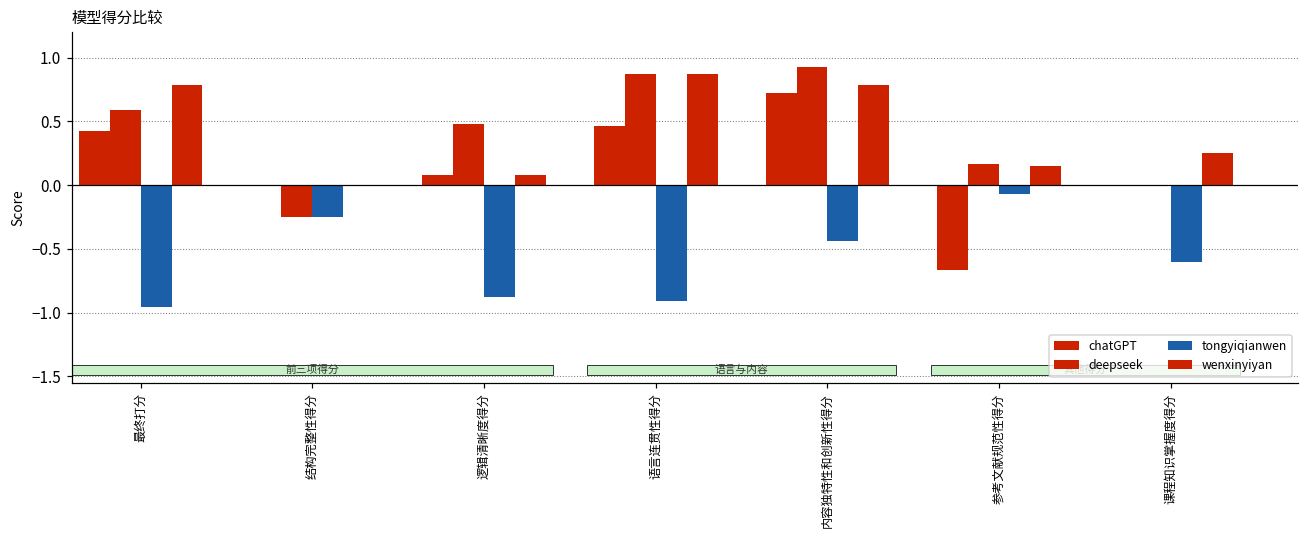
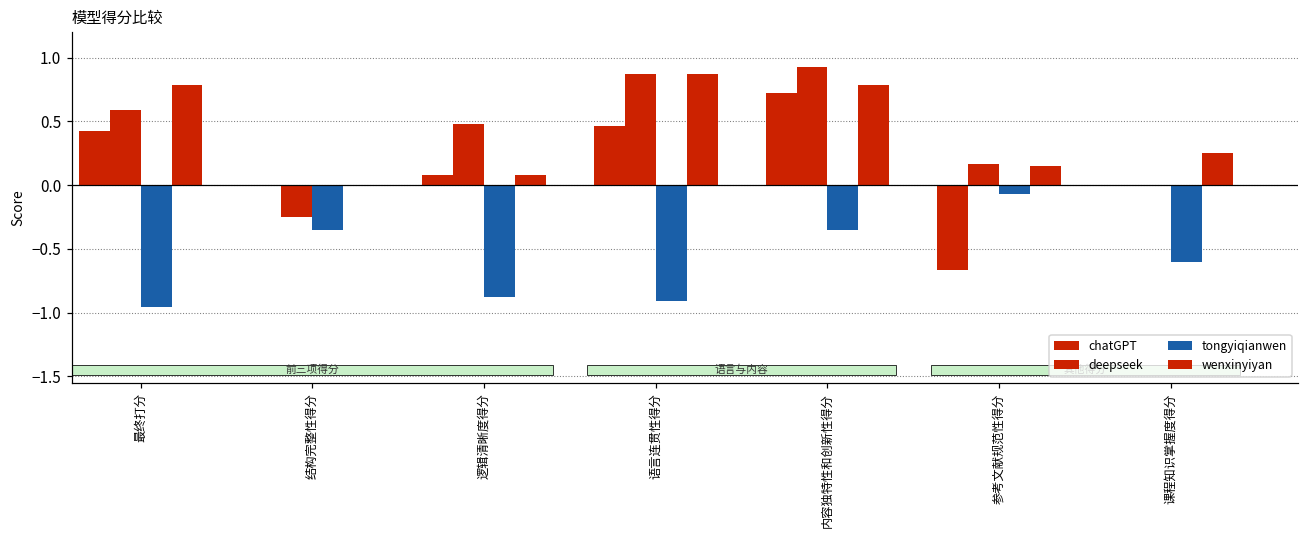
  {
    "tongyiqianwen": {
      "最终打分": -0.95,
-     "结构完整性得分": -0.25,
+     "结构完整性得分": -0.35,
      "逻辑清晰度得分": -0.88,
      "语言连贯性得分": -0.91,
-     "内容独特性和创新性得分": -0.44,
+     "内容独特性和创新性得分": -0.36,
      "参考文献规范性得分": -0.07,
      "课程知识掌握度得分": -0.61
    }
  }
